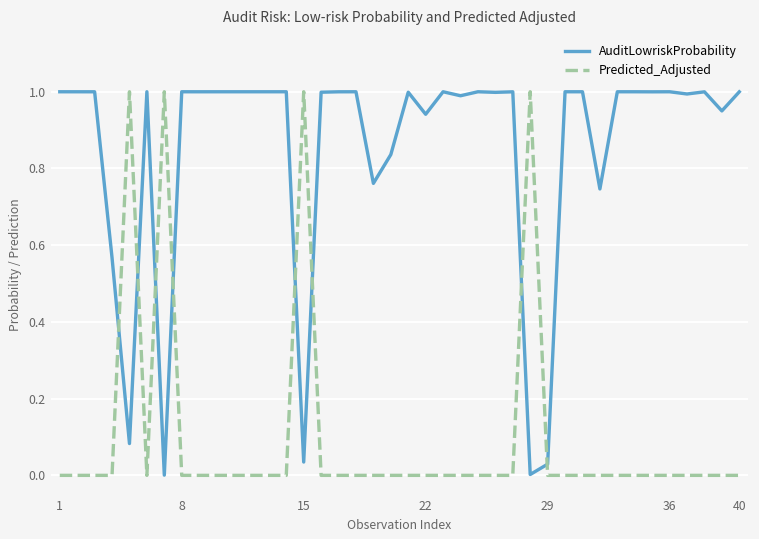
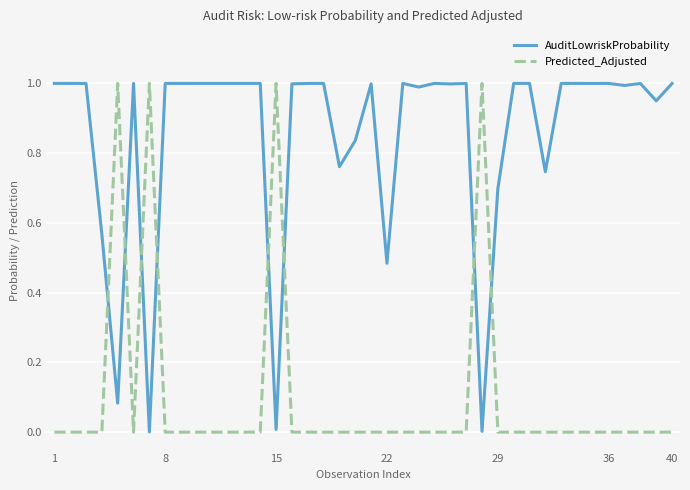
  {
    "AuditLowriskProbability": {
      "1": 1.00,
      "8": 1.00,
-     "15": 0.03,
-     "22": 0.94,
-     "29": 0.03,
+     "15": 0.01,
+     "22": 0.48,
+     "29": 0.70,
      "36": 1.00,
      "40": 1.00
    },
    "Predicted_Adjusted": {
      "1": 0.00,
      "8": 0.00,
      "15": 1.00,
      "22": 0.00,
      "29": 0.00,
      "36": 0.00,
      "40": 0.00
    }
  }
